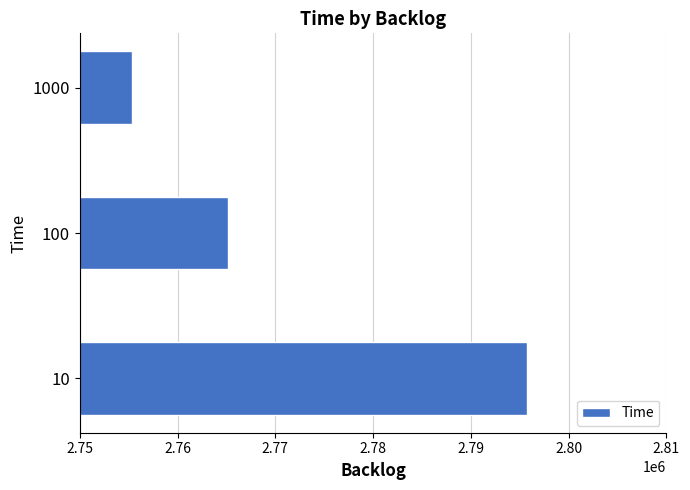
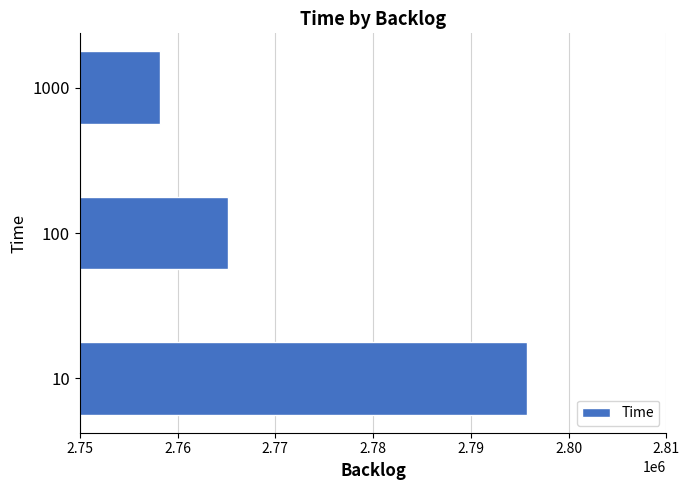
  {
-   "1000": 2755000,
+   "1000": 2758000,
    "100": 2765000,
    "10": 2796000
  }
